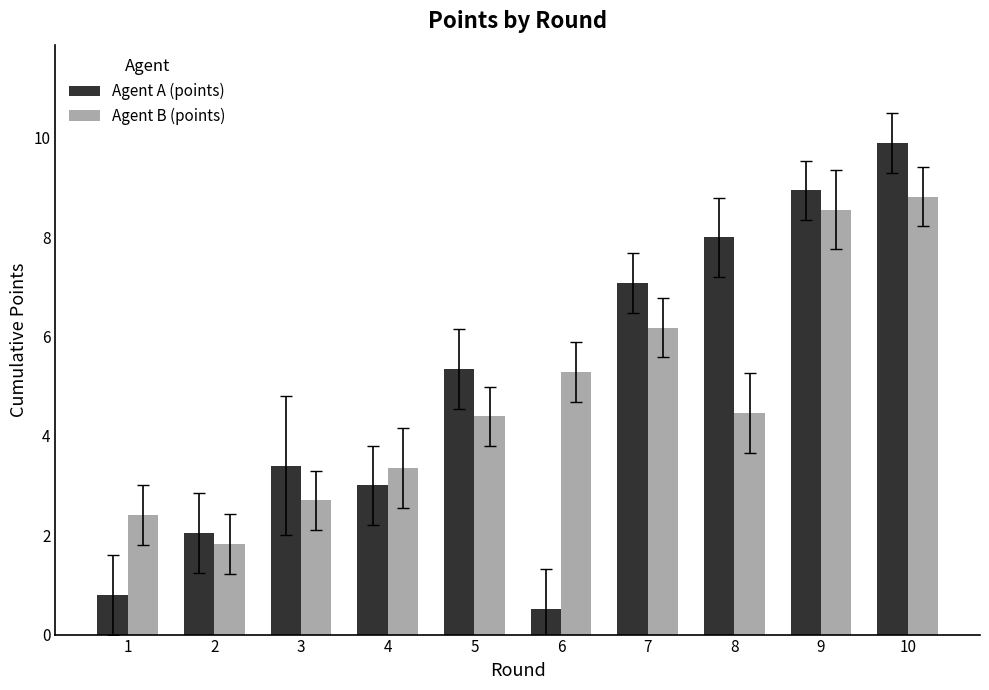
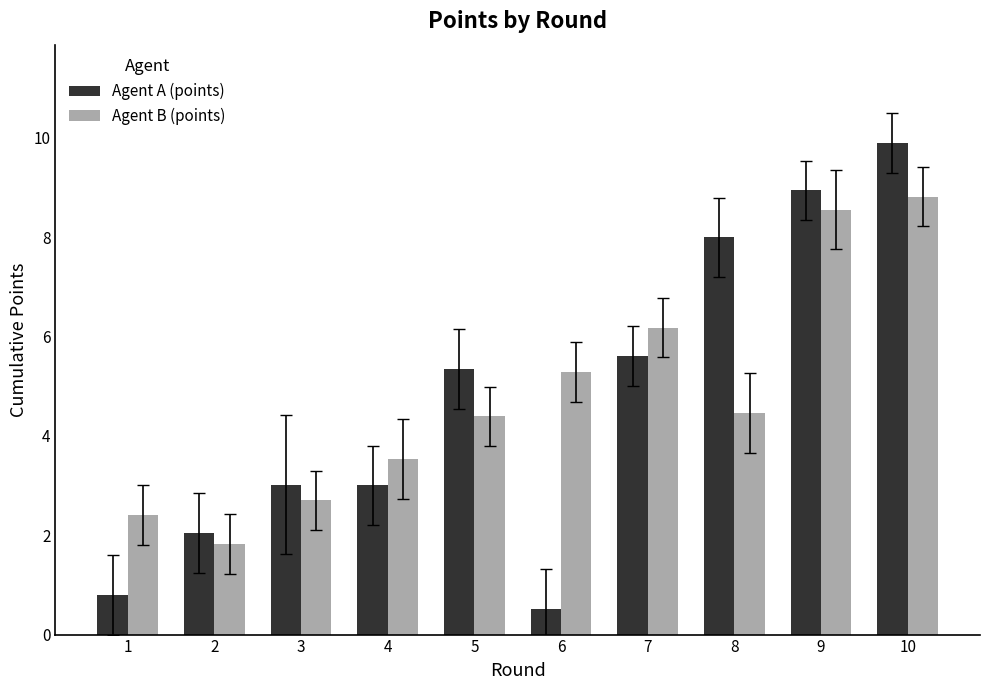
  {
    "Agent A (points)": {
      "1": 0.8,
      "2": 2.0,
-     "3": 3.4,
+     "3": 3.0,
      "4": 3.0,
      "5": 5.4,
      "6": 0.5,
-     "7": 7.1,
+     "7": 5.6,
      "8": 8.0,
      "9": 8.9,
      "10": 9.9
    },
    "Agent B (points)": {
      "1": 2.4,
      "2": 1.8,
      "3": 2.7,
-     "4": 3.4,
+     "4": 3.5,
      "5": 4.4,
      "6": 5.3,
      "7": 6.2,
      "8": 4.5,
      "9": 8.6,
      "10": 8.8
    }
  }
